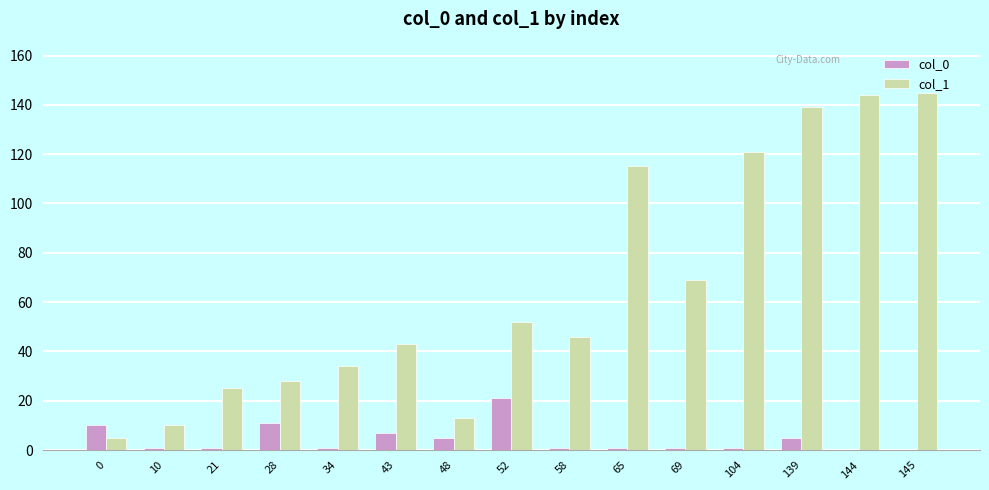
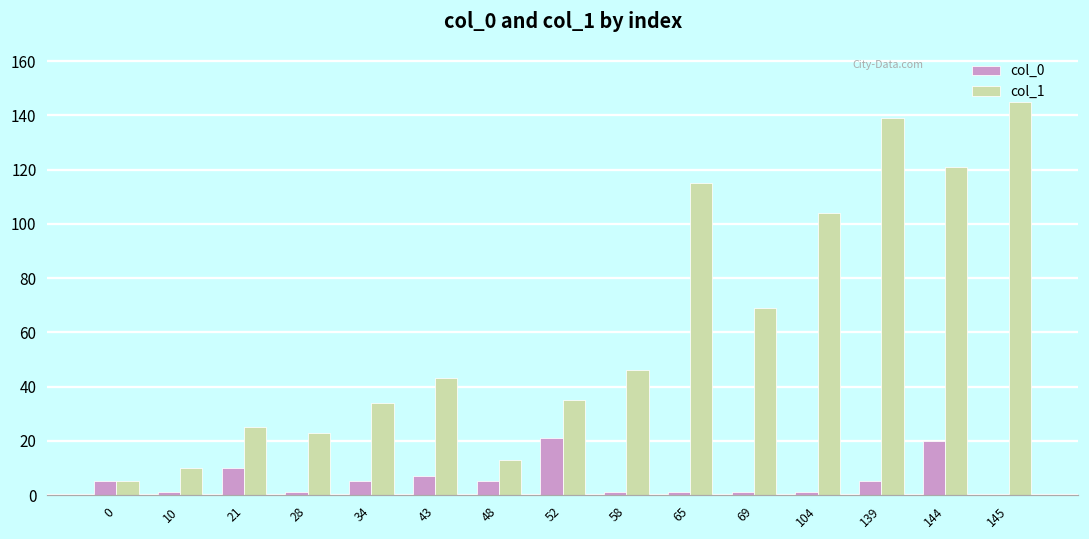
  {
    "col_0": {
-     "0": 10,
-     "21": 1,
-     "28": 11,
-     "34": 1,
+     "0": 5,
+     "21": 10,
+     "28": 1,
+     "34": 5,
      "43": 7,
      "48": 5,
      "52": 21,
      "139": 5,
-     "144": 0,
+     "144": 20,
      "145": 0
    },
    "col_1": {
      "0": 5,
      "10": 10,
      "21": 25,
-     "28": 28,
+     "28": 23,
      "34": 34,
      "43": 43,
      "48": 13,
-     "52": 52,
+     "52": 35,
      "58": 46,
      "65": 115,
      "69": 69,
-     "104": 121,
+     "104": 104,
      "139": 139,
-     "144": 144,
+     "144": 121,
      "145": 145
    }
  }
